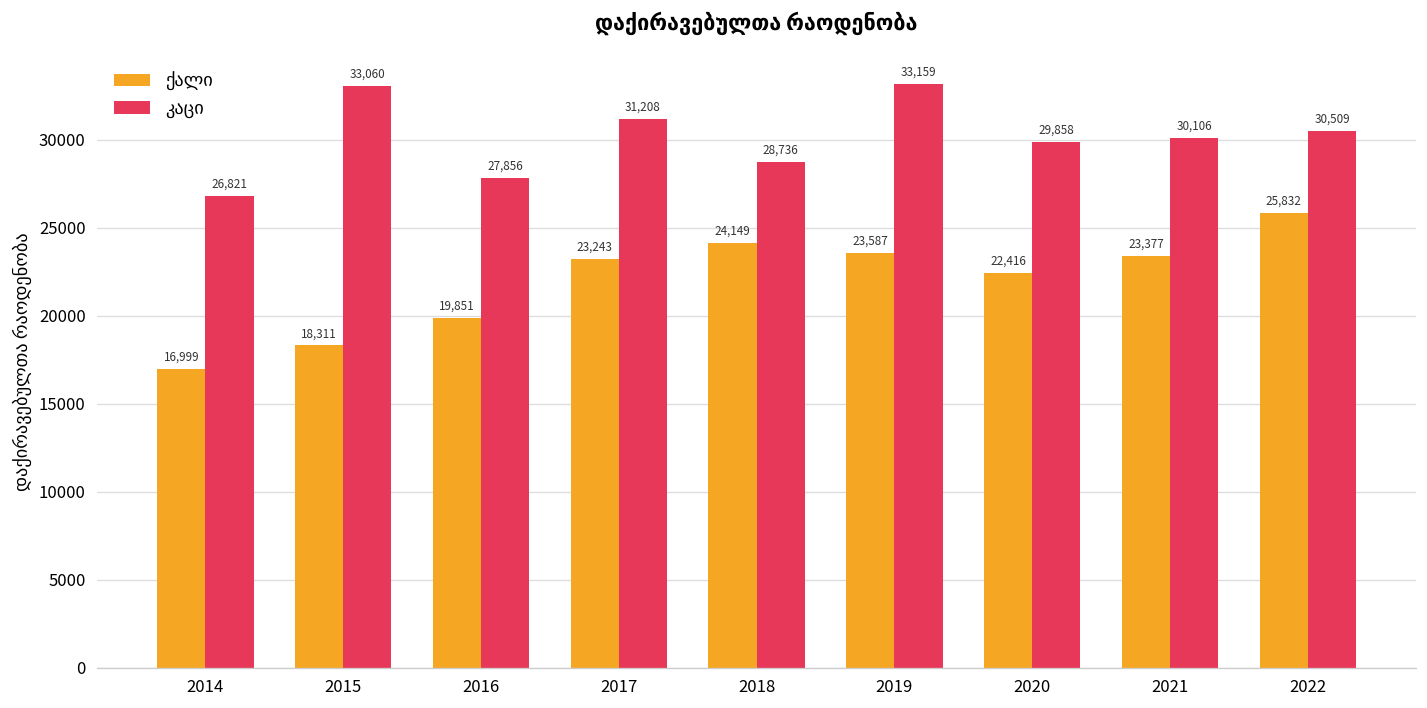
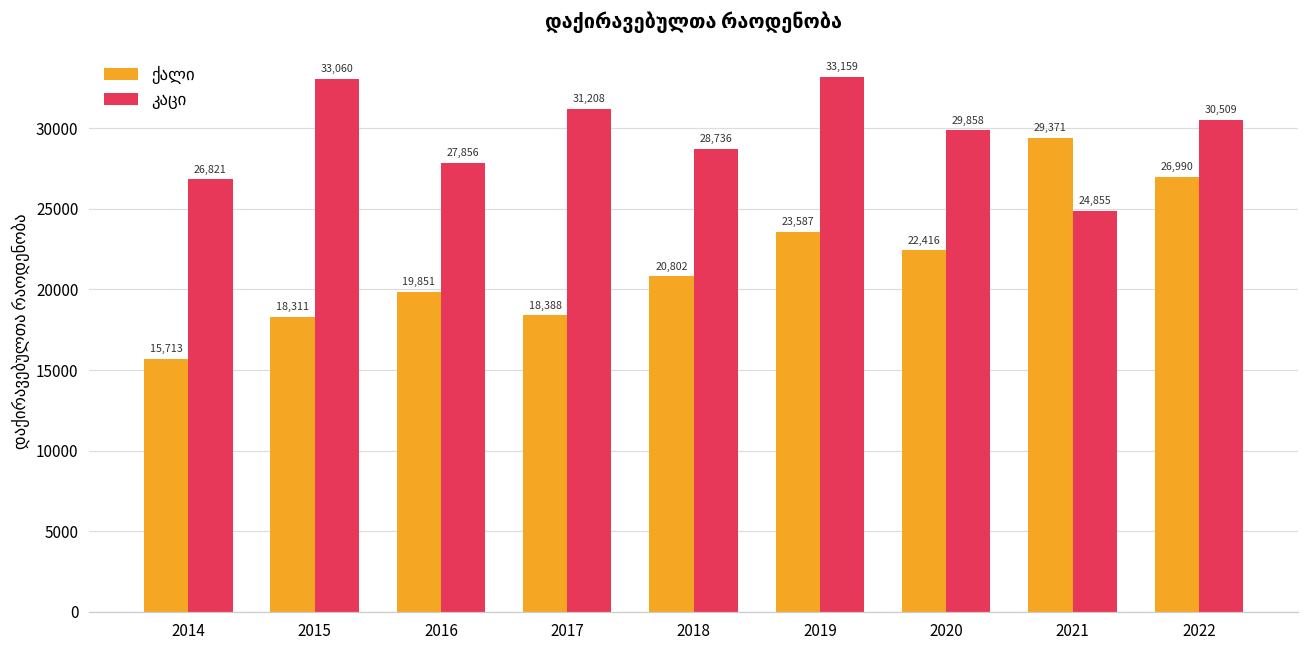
  {
    "ქალი": {
-     "2014": "16,999",
+     "2014": "15,713",
      "2015": "18,311",
      "2016": "19,851",
-     "2017": "23,243",
-     "2018": "24,149",
+     "2017": "18,388",
+     "2018": "20,802",
      "2019": "23,587",
      "2020": "22,416",
-     "2021": "23,377",
-     "2022": "25,832"
+     "2021": "29,371",
+     "2022": "26,990"
    },
    "კაცი": {
      "2014": "26,821",
      "2015": "33,060",
      "2016": "27,856",
      "2017": "31,208",
      "2018": "28,736",
      "2019": "33,159",
      "2020": "29,858",
-     "2021": "30,106",
+     "2021": "24,855",
      "2022": "30,509"
    }
  }
